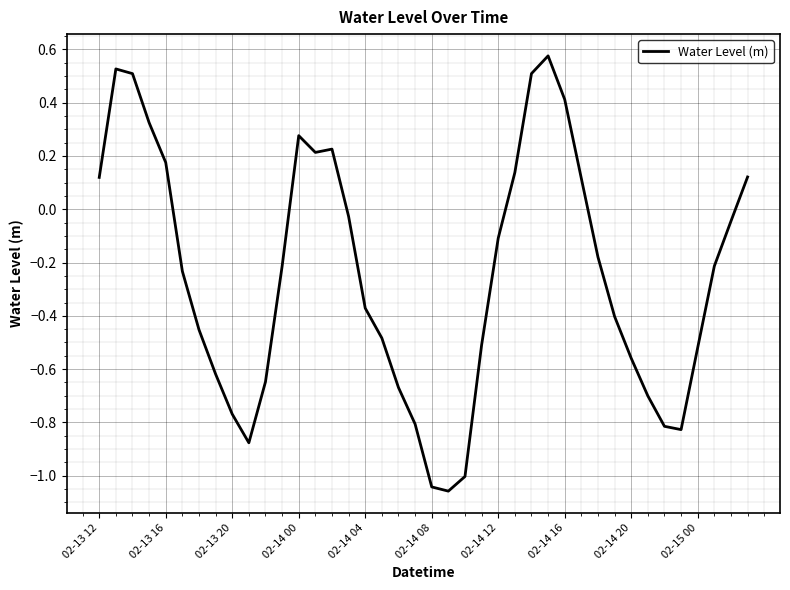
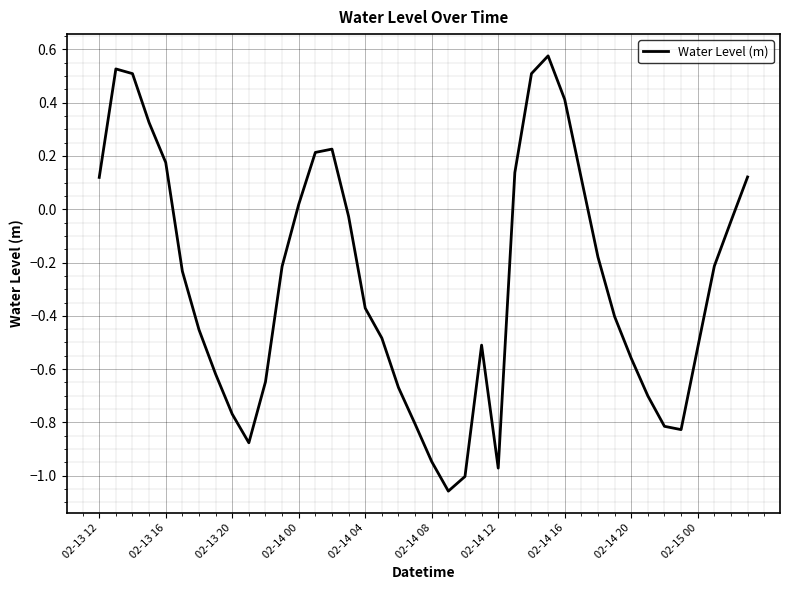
  {
    "02-13 12": 0.12,
    "02-13 16": 0.18,
    "02-13 20": -0.77,
-   "02-14 00": 0.28,
+   "02-14 00": 0.02,
    "02-14 04": -0.37,
-   "02-14 08": -1.04,
-   "02-14 12": -0.11,
+   "02-14 08": -0.95,
+   "02-14 12": -0.97,
    "02-14 16": 0.41,
    "02-14 20": -0.56,
    "02-15 00": -0.52
  }
